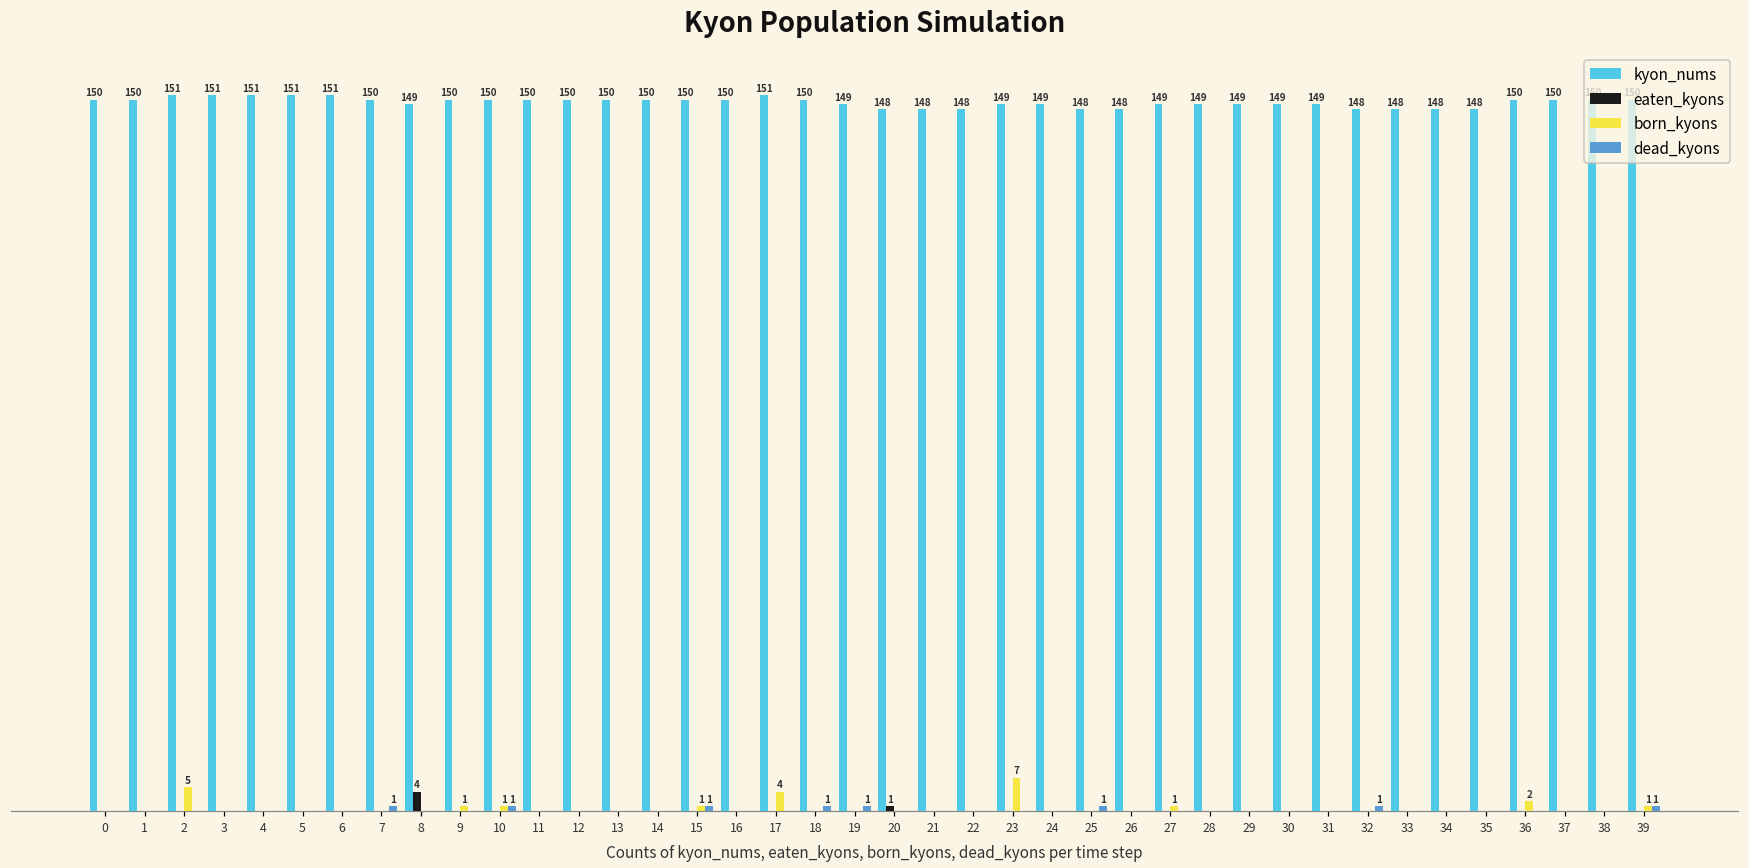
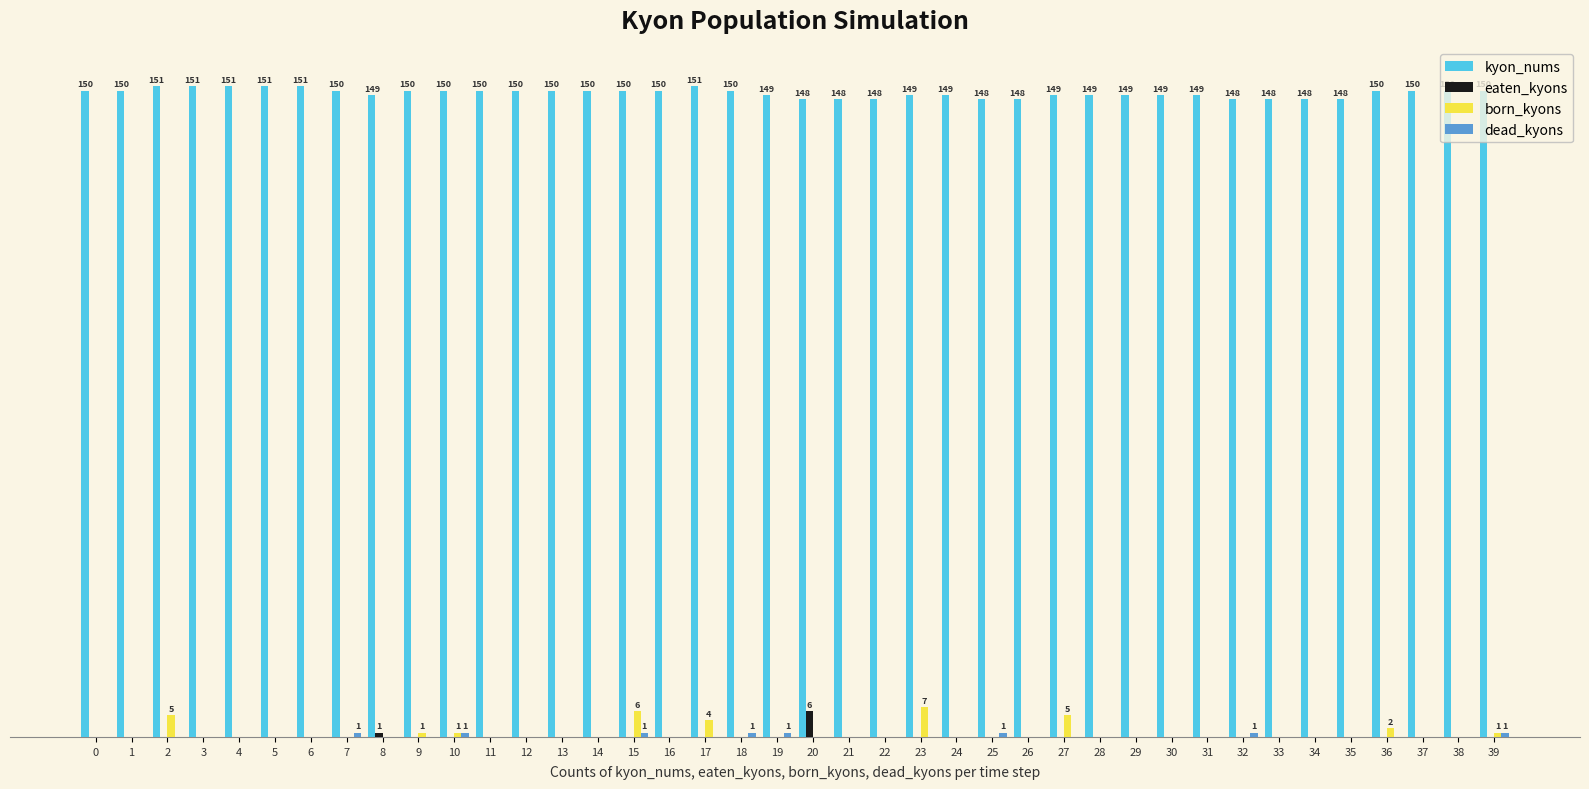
  {
    "eaten_kyons": {
-     "8": 4,
-     "20": 1
+     "8": 1,
+     "20": 6
    },
    "born_kyons": {
      "2": 5,
      "9": 1,
      "10": 1,
-     "15": 1,
+     "15": 6,
      "17": 4,
      "23": 7,
-     "27": 1,
+     "27": 5,
      "36": 2,
      "39": 1
    }
  }
